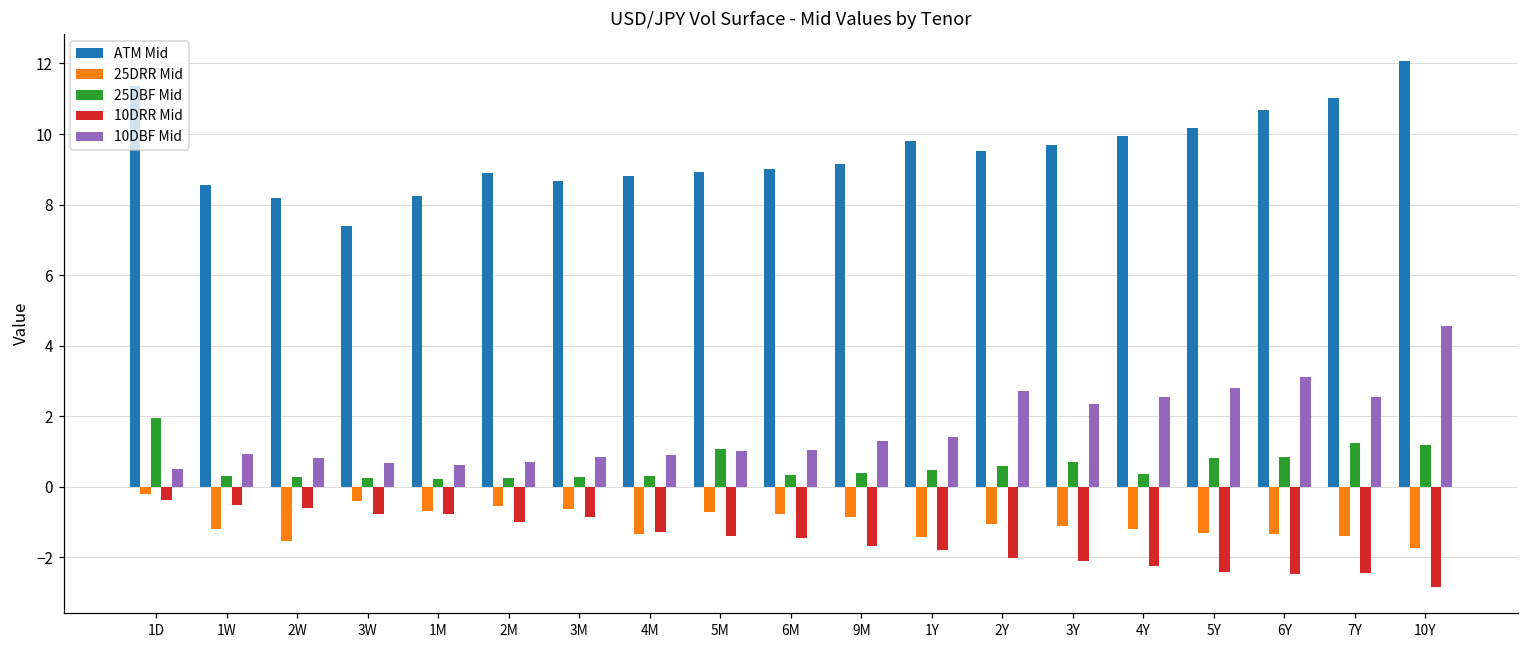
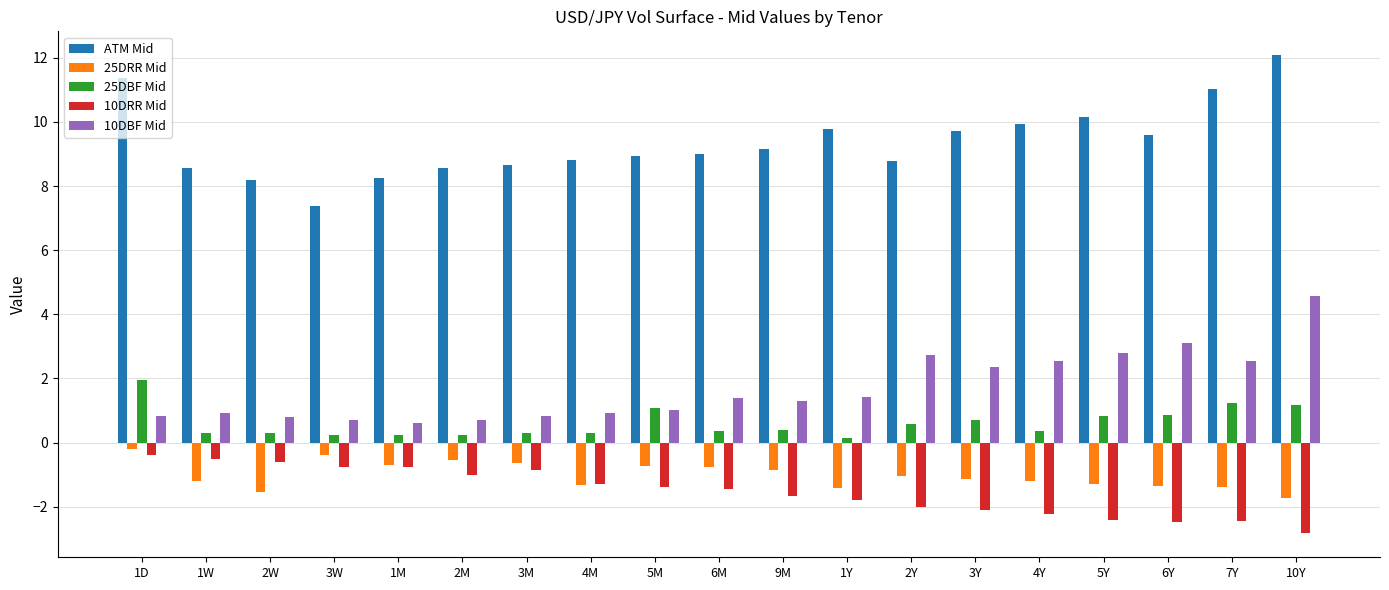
  {
    "ATM Mid": {
      "1W": 8.6,
      "2W": 8.2,
      "3W": 7.4,
      "1M": 8.3,
-     "2M": 8.9,
+     "2M": 8.6,
      "3M": 8.7,
      "4M": 8.8,
      "5M": 8.9,
      "6M": 9.0,
      "9M": 9.2,
      "1Y": 9.8,
-     "2Y": 9.5,
+     "2Y": 8.8,
      "3Y": 9.7,
      "4Y": 9.9,
      "5Y": 10.2,
-     "6Y": 10.7,
+     "6Y": 9.6,
      "7Y": 11.0,
      "10Y": 12.1
    },
    "25DRR Mid": {
      "1D": -0.2,
      "1W": -1.2,
      "2W": -1.5,
      "3W": -0.4,
      "1M": -0.7,
      "2M": -0.5,
      "3M": -0.6,
      "4M": -1.3,
      "5M": -0.7,
      "6M": -0.8,
      "9M": -0.9,
      "1Y": -1.4,
      "2Y": -1.0,
      "3Y": -1.1,
      "4Y": -1.2,
      "5Y": -1.3,
      "6Y": -1.3,
      "7Y": -1.4,
      "10Y": -1.7
    },
    "25DBF Mid": {
      "1D": 1.9,
      "1W": 0.3,
      "2W": 0.3,
      "3W": 0.2,
      "1M": 0.2,
      "2M": 0.3,
      "3M": 0.3,
      "4M": 0.3,
      "5M": 1.1,
      "6M": 0.3,
      "9M": 0.4,
-     "1Y": 0.5,
+     "1Y": 0.1,
      "2Y": 0.6,
      "3Y": 0.7,
      "4Y": 0.4,
      "5Y": 0.8,
      "6Y": 0.8,
      "7Y": 1.2,
      "10Y": 1.2
    },
    "10DRR Mid": {
      "1D": -0.4,
      "1W": -0.5,
      "2W": -0.6,
      "3W": -0.8,
      "1M": -0.8,
      "2M": -1.0,
      "3M": -0.8,
      "4M": -1.3,
      "5M": -1.4,
      "6M": -1.4,
      "9M": -1.7,
      "1Y": -1.8,
      "2Y": -2.0,
      "3Y": -2.1,
      "4Y": -2.2,
      "5Y": -2.4,
      "6Y": -2.5,
      "7Y": -2.5,
      "10Y": -2.8
    },
    "10DBF Mid": {
-     "1D": 0.5,
+     "1D": 0.8,
      "1W": 0.9,
      "2W": 0.8,
      "3W": 0.7,
      "1M": 0.6,
      "2M": 0.7,
      "3M": 0.8,
      "4M": 0.9,
      "5M": 1.0,
-     "6M": 1.1,
+     "6M": 1.4,
      "9M": 1.3,
      "1Y": 1.4,
      "2Y": 2.7,
      "3Y": 2.4,
      "4Y": 2.6,
      "5Y": 2.8,
      "6Y": 3.1,
      "7Y": 2.5,
      "10Y": 4.6
    }
  }
